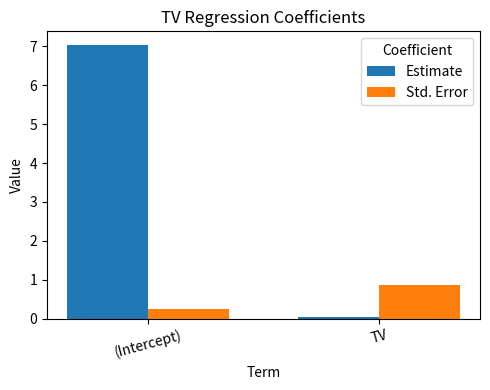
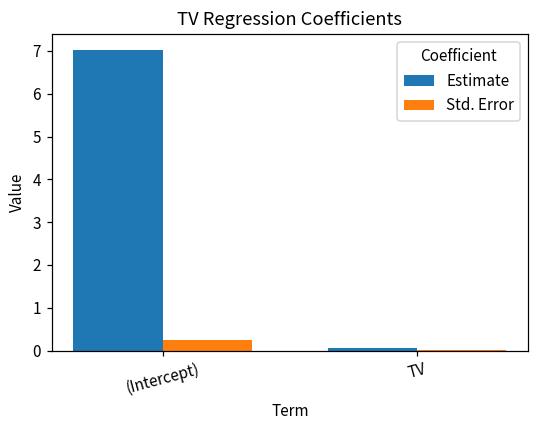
  {
    "Estimate": {
      "(Intercept)": 7.0
    },
    "Std. Error": {
      "(Intercept)": 0.2,
-     "TV": 0.9
+     "TV": 0.0
    }
  }
